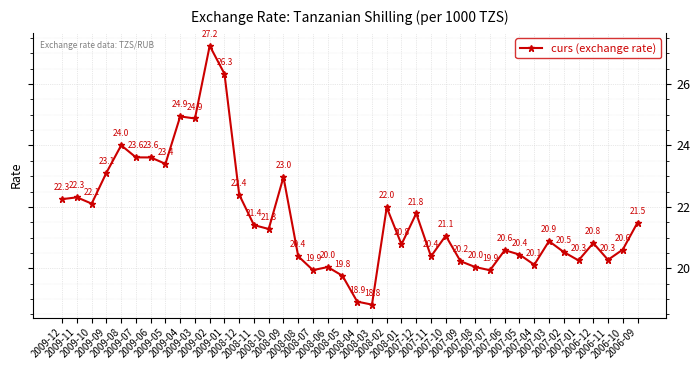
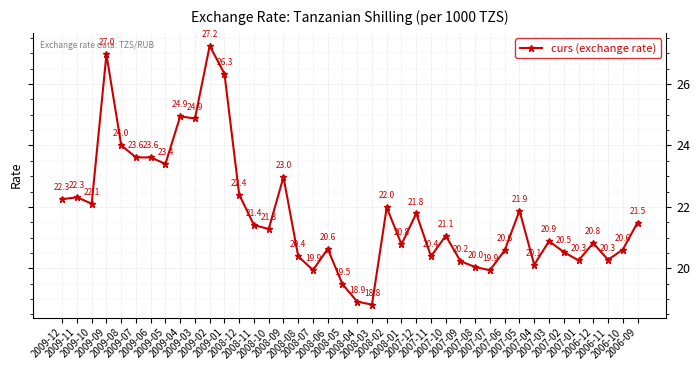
  {
    "2009-12": 22.3,
    "2009-11": 22.3,
    "2009-10": 22.1,
-   "2009-09": 23.1,
+   "2009-09": 27.0,
    "2009-08": 24.0,
    "2009-07": 23.6,
    "2009-06": 23.6,
    "2009-05": 23.4,
    "2009-04": 24.9,
    "2009-03": 24.9,
    "2009-02": 27.2,
    "2009-01": 26.3,
    "2008-12": 22.4,
    "2008-11": 21.4,
    "2008-10": 21.3,
    "2008-09": 23.0,
    "2008-08": 20.4,
    "2008-07": 19.9,
-   "2008-06": 20.0,
-   "2008-05": 19.8,
+   "2008-06": 20.6,
+   "2008-05": 19.5,
    "2008-04": 18.9,
    "2008-03": 18.8,
    "2008-02": 22.0,
    "2008-01": 20.8,
    "2007-12": 21.8,
    "2007-11": 20.4,
    "2007-10": 21.1,
    "2007-09": 20.2,
    "2007-08": 20.0,
    "2007-07": 19.9,
    "2007-06": 20.6,
-   "2007-05": 20.4,
+   "2007-05": 21.9,
    "2007-04": 20.1,
    "2007-03": 20.9,
    "2007-02": 20.5,
    "2007-01": 20.3,
    "2006-12": 20.8,
    "2006-11": 20.3,
    "2006-10": 20.6,
    "2006-09": 21.5
  }
